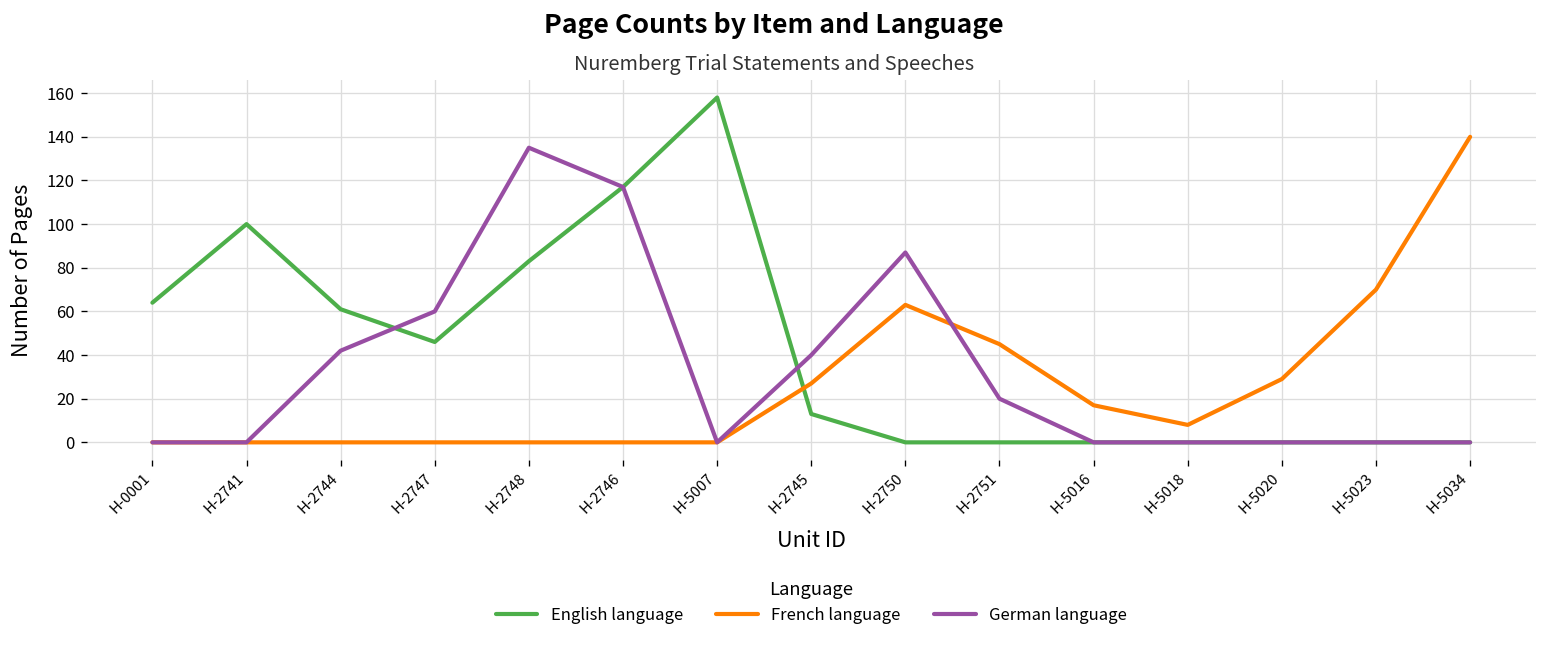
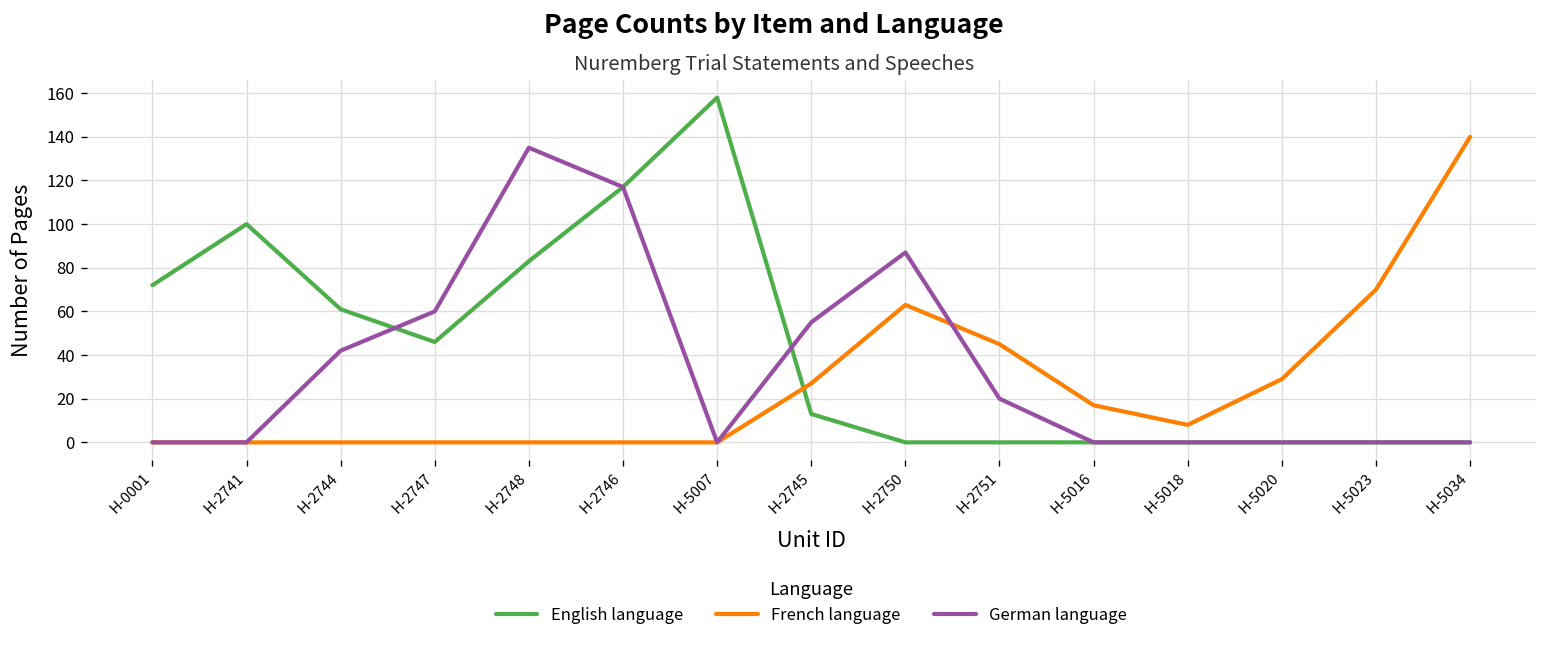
  {
    "English language": {
-     "H-0001": 64,
+     "H-0001": 72,
      "H-2741": 100,
      "H-2744": 61,
      "H-2747": 46,
      "H-2748": 83,
      "H-5007": 158,
      "H-2745": 13,
      "H-2750": 0,
      "H-2751": 0
    },
    "French language": {
      "H-2744": 0,
      "H-2747": 0,
      "H-2748": 0,
      "H-2746": 0,
      "H-2745": 27,
      "H-2750": 63,
      "H-2751": 45,
      "H-5016": 17,
      "H-5018": 8,
      "H-5020": 29,
      "H-5023": 70,
      "H-5034": 140
    },
    "German language": {
      "H-2744": 42,
      "H-2747": 60,
      "H-2748": 135,
-     "H-2745": 40,
+     "H-2745": 55,
      "H-2750": 87,
      "H-2751": 20
    }
  }
